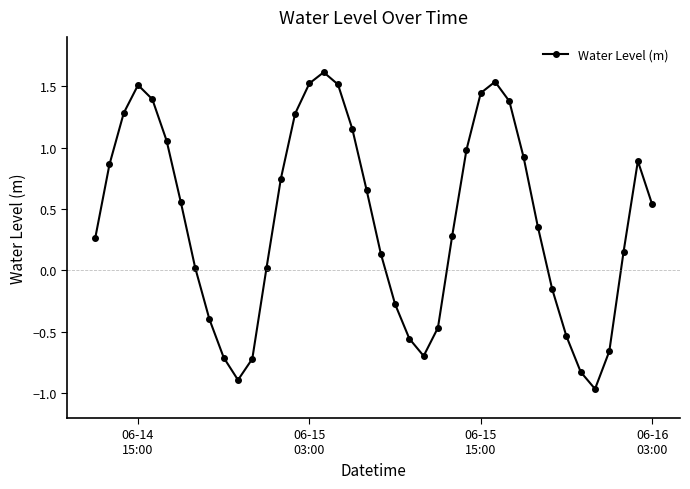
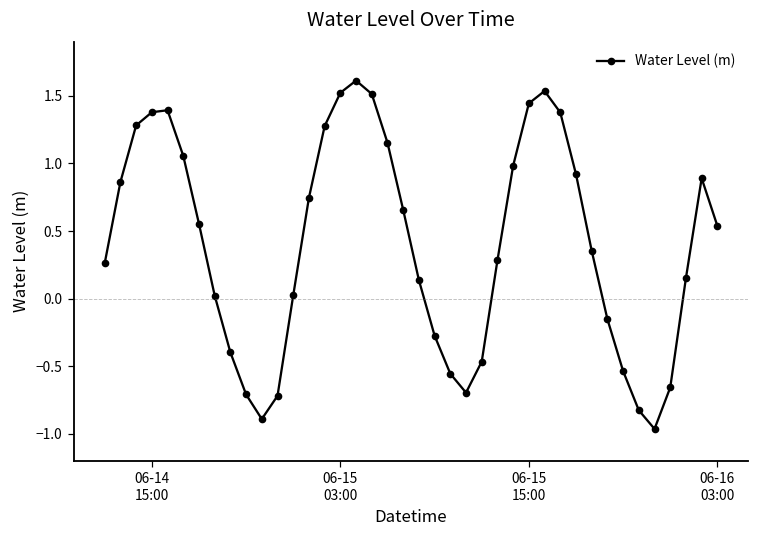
  {
-   "06-14 15:00": 1.51,
+   "06-14 15:00": 1.38,
    "06-15 03:00": 1.52,
    "06-15 15:00": 1.44,
    "06-16 03:00": 0.54
  }
